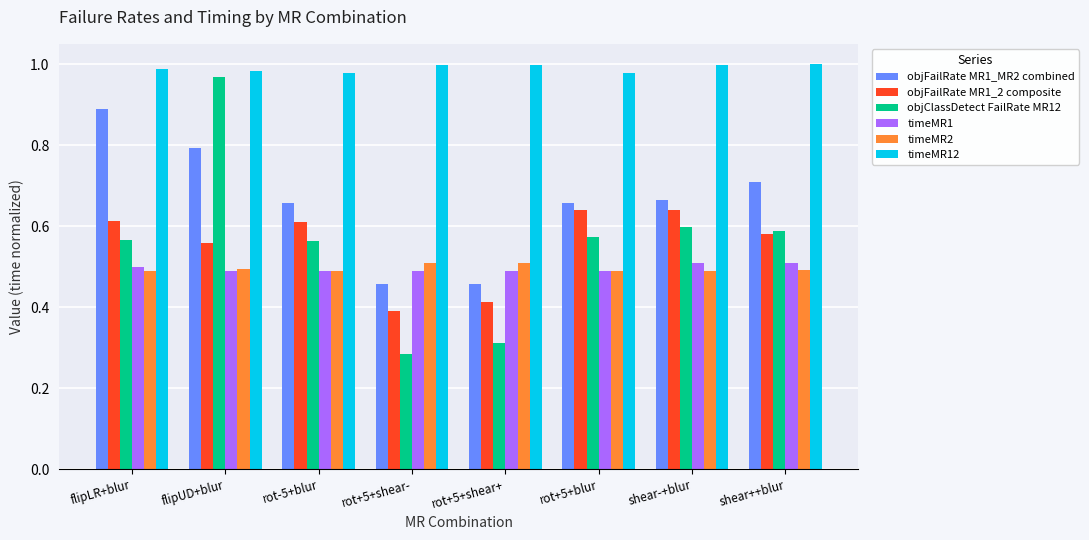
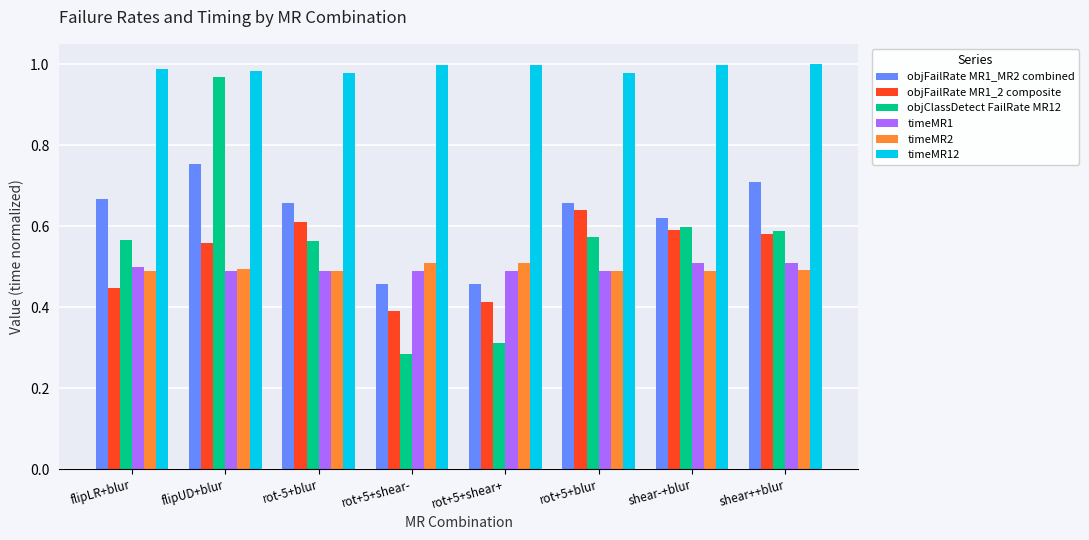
  {
    "objFailRate MR1_MR2 combined": {
-     "flipLR+blur": 0.89,
-     "flipUD+blur": 0.79,
+     "flipLR+blur": 0.67,
+     "flipUD+blur": 0.75,
      "rot-5+blur": 0.66,
      "rot+5+shear-": 0.46,
      "rot+5+shear+": 0.46,
      "rot+5+blur": 0.66,
-     "shear-+blur": 0.66,
+     "shear-+blur": 0.62,
      "shear++blur": 0.71
    },
    "objFailRate MR1_2 composite": {
-     "flipLR+blur": 0.61,
+     "flipLR+blur": 0.45,
      "flipUD+blur": 0.56,
      "rot-5+blur": 0.61,
      "rot+5+shear-": 0.39,
      "rot+5+shear+": 0.41,
      "rot+5+blur": 0.64,
-     "shear-+blur": 0.64,
+     "shear-+blur": 0.59,
      "shear++blur": 0.58
    },
    "objClassDetect FailRate MR12": {
      "flipLR+blur": 0.57,
      "flipUD+blur": 0.97,
      "rot-5+blur": 0.56,
      "rot+5+shear-": 0.28,
      "rot+5+shear+": 0.31,
      "rot+5+blur": 0.57,
      "shear-+blur": 0.60,
      "shear++blur": 0.59
    },
    "timeMR1": {
      "flipLR+blur": 0.50,
      "flipUD+blur": 0.49,
      "rot-5+blur": 0.49,
      "rot+5+shear-": 0.49,
      "rot+5+shear+": 0.49,
      "rot+5+blur": 0.49,
      "shear-+blur": 0.51,
      "shear++blur": 0.51
    },
    "timeMR2": {
      "flipLR+blur": 0.49,
      "flipUD+blur": 0.49,
      "rot-5+blur": 0.49,
      "rot+5+shear-": 0.51,
      "rot+5+shear+": 0.51,
      "rot+5+blur": 0.49,
      "shear-+blur": 0.49,
      "shear++blur": 0.49
    },
    "timeMR12": {
      "flipLR+blur": 0.99,
      "flipUD+blur": 0.98,
      "rot-5+blur": 0.98,
      "rot+5+shear-": 1.00,
      "rot+5+shear+": 1.00,
      "rot+5+blur": 0.98,
      "shear-+blur": 1.00,
      "shear++blur": 1.00
    }
  }
